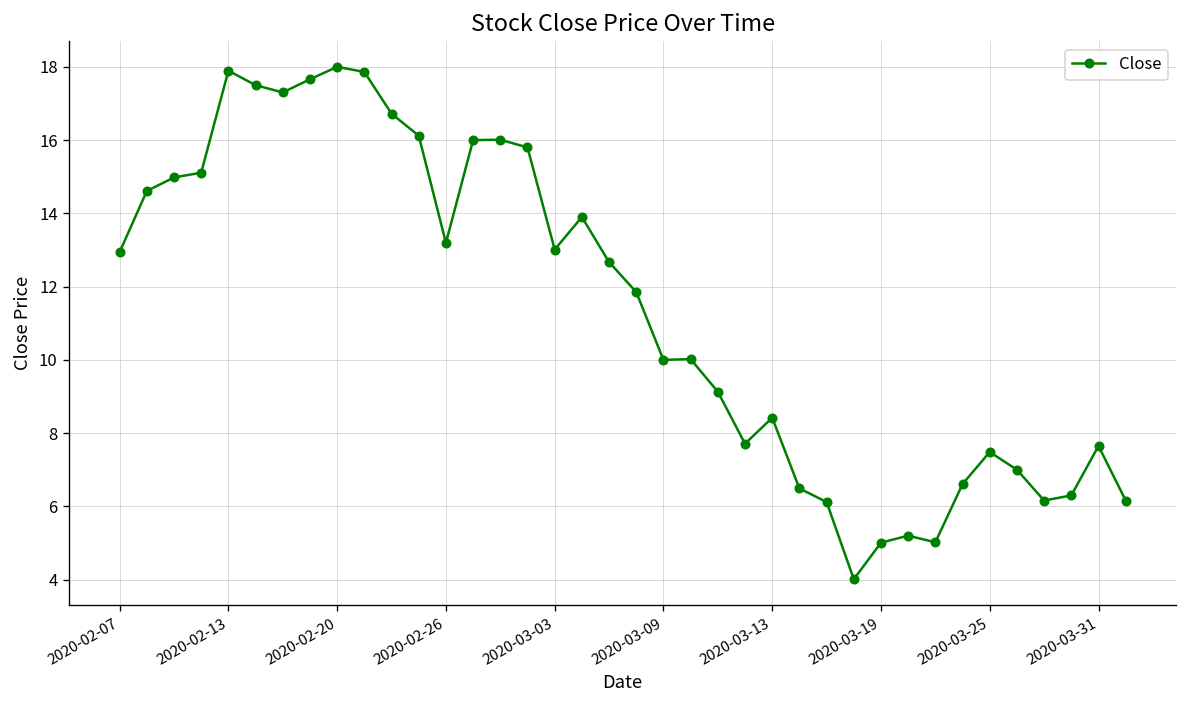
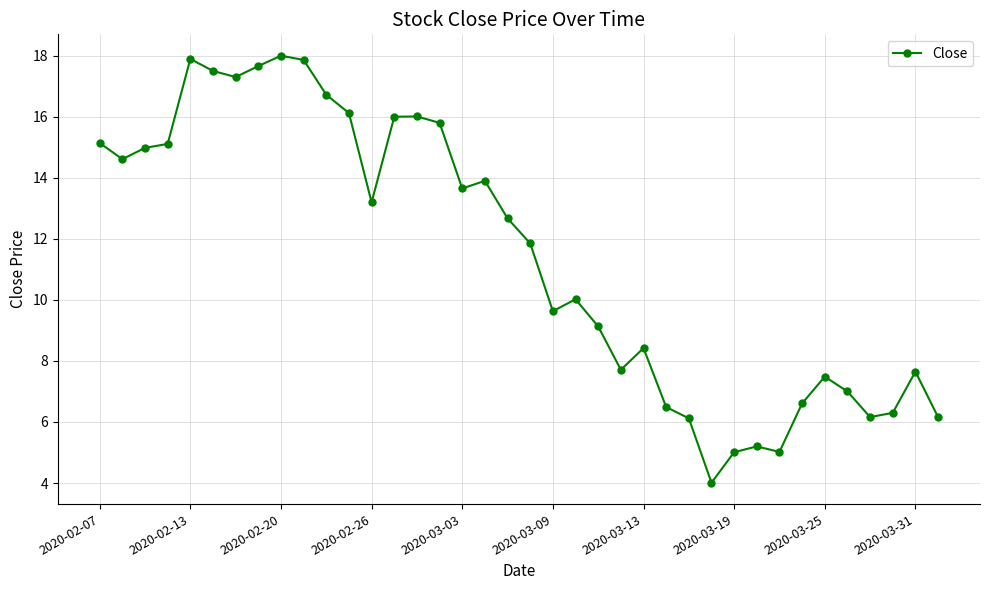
  {
-   "2020-02-07": 12.9,
+   "2020-02-07": 15.1,
    "2020-02-13": 17.9,
    "2020-02-20": 18.0,
    "2020-02-26": 13.2,
-   "2020-03-03": 13.0,
-   "2020-03-09": 10.0,
+   "2020-03-03": 13.6,
+   "2020-03-09": 9.6,
    "2020-03-13": 8.4,
    "2020-03-19": 5.0,
    "2020-03-25": 7.5,
    "2020-03-31": 7.7
  }
